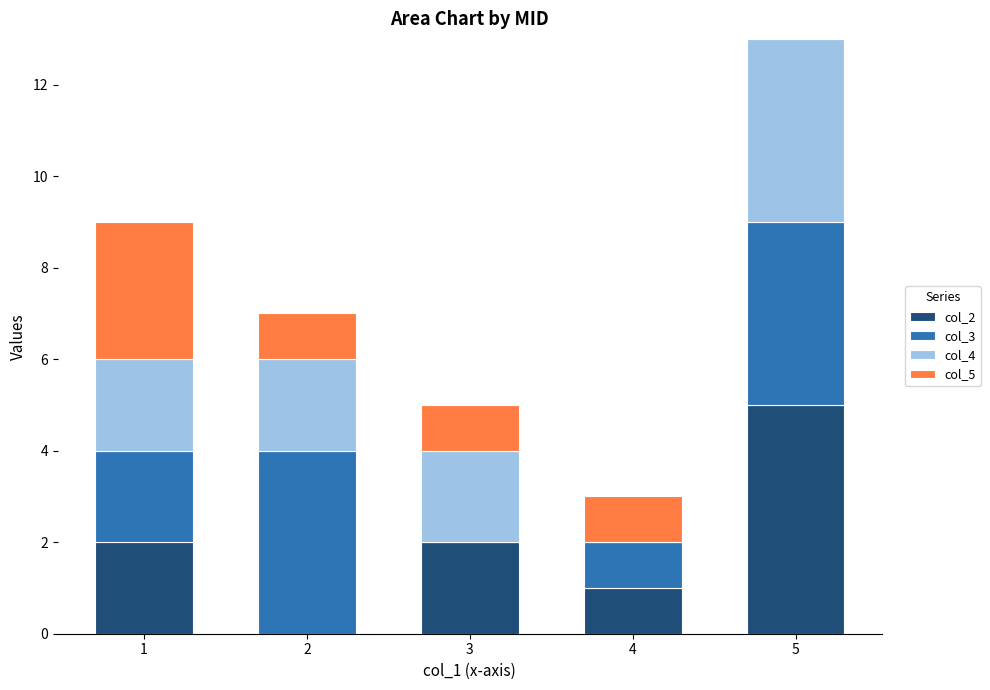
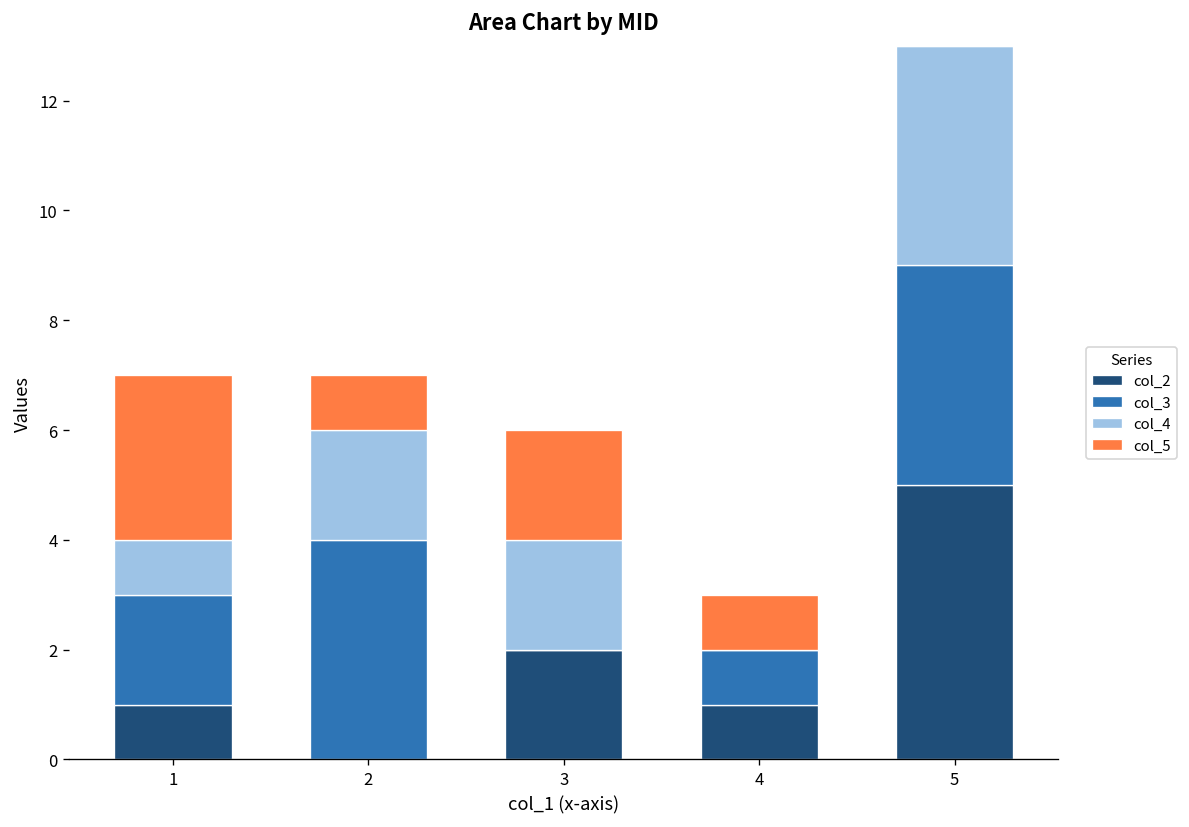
  {
    "col_2": {
-     "1": 2,
+     "1": 1,
      "2": 0,
      "3": 2,
      "4": 1,
      "5": 5
    },
    "col_3": {
      "1": 2,
      "2": 4,
      "3": 0,
      "4": 1,
      "5": 4
    },
    "col_4": {
-     "1": 2,
+     "1": 1,
      "2": 2,
      "3": 2,
      "4": 0,
      "5": 4
    },
    "col_5": {
      "1": 3,
      "2": 1,
-     "3": 1,
+     "3": 2,
      "4": 1,
      "5": 0
    }
  }
